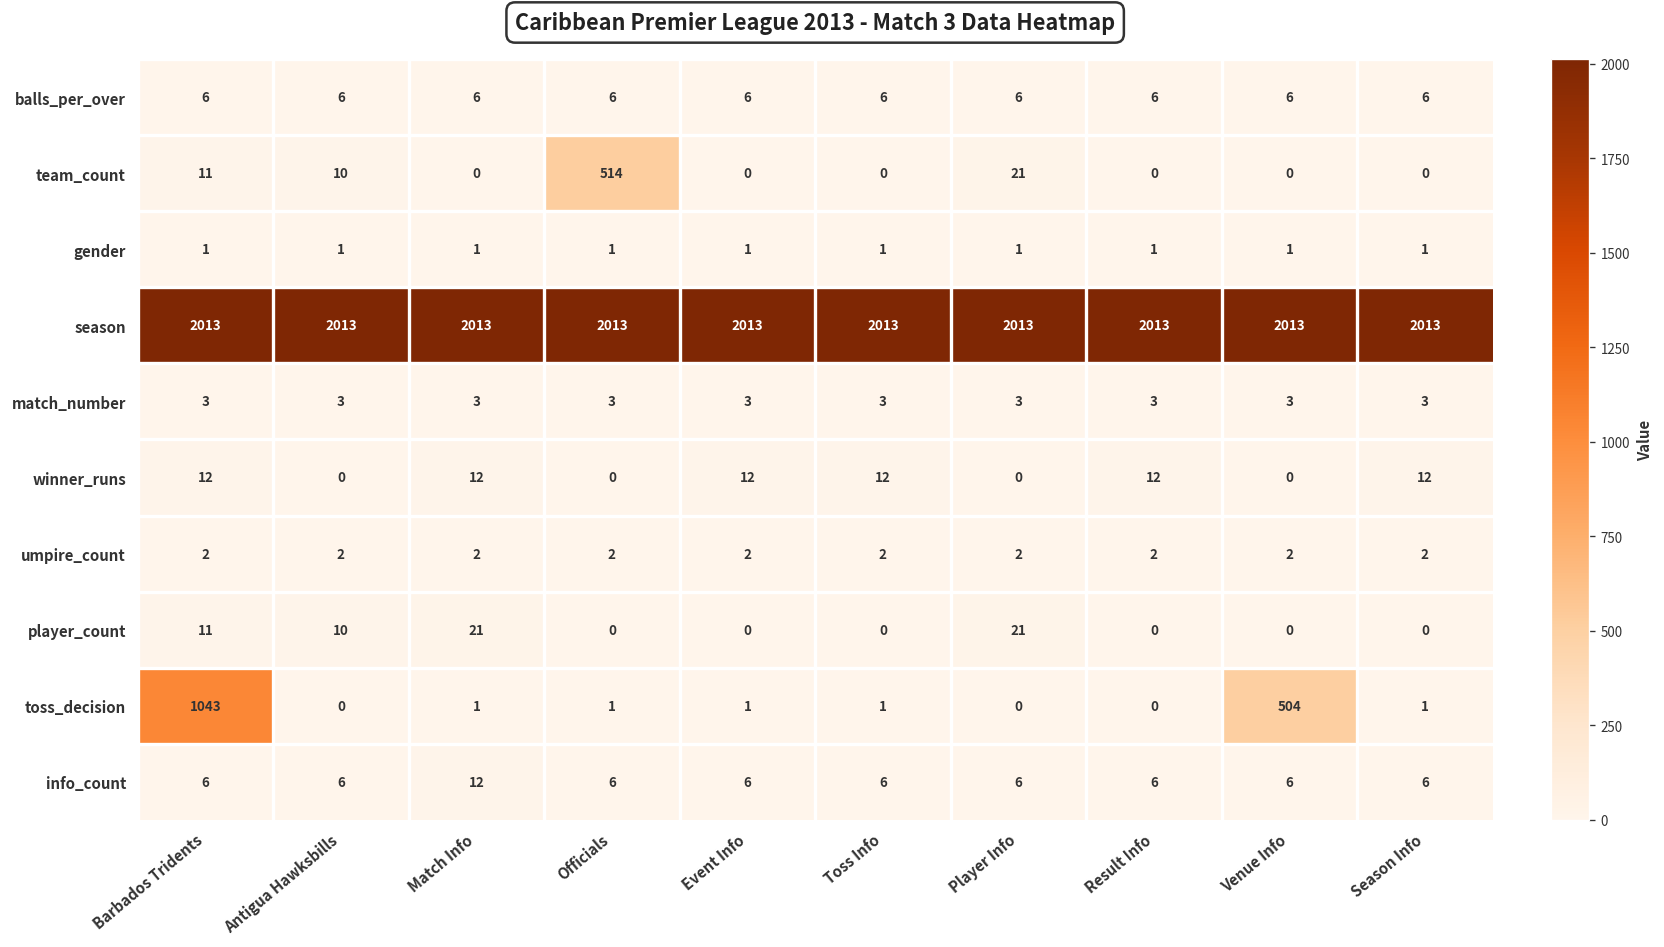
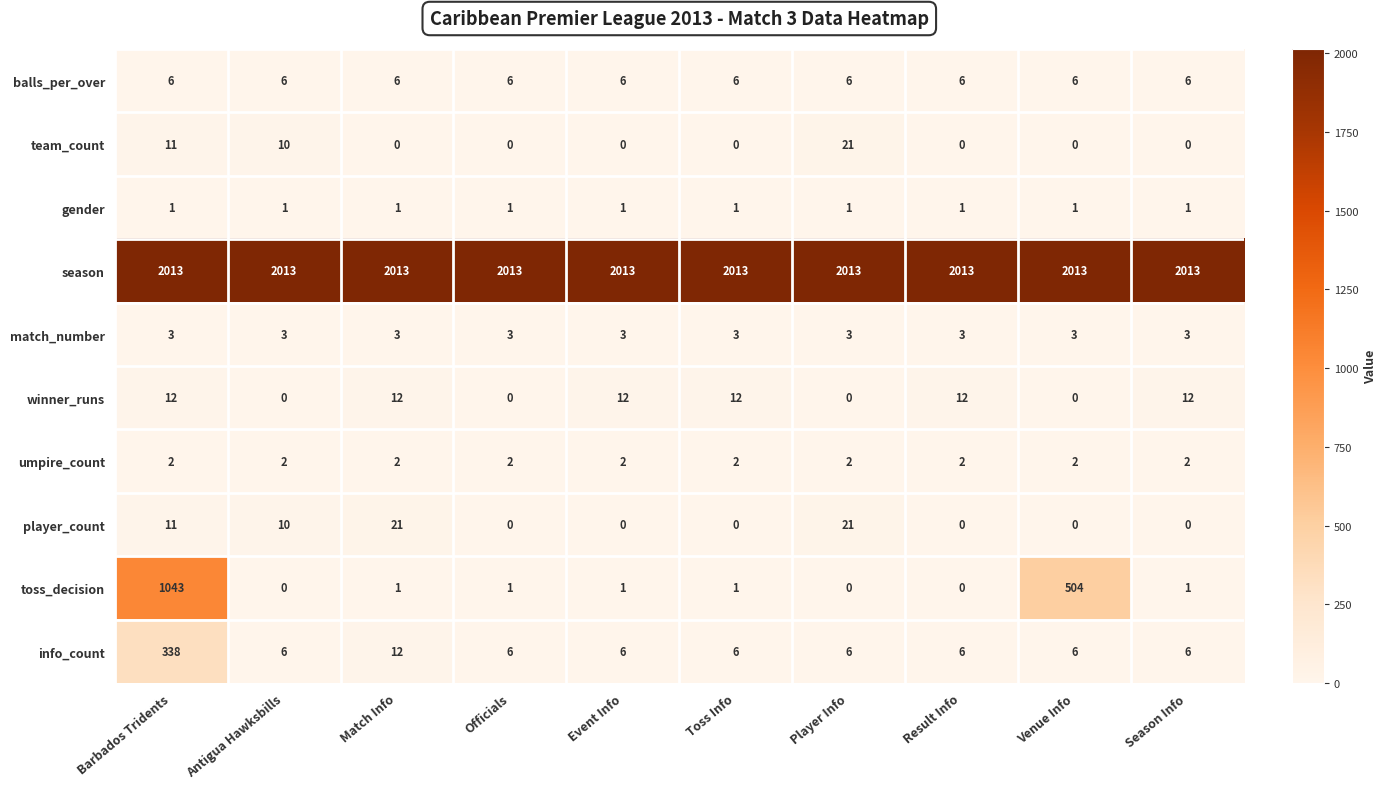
  {
    "balls_per_over": {
      "Barbados Tridents": 6,
      "Antigua Hawksbills": 6,
      "Match Info": 6,
      "Officials": 6,
      "Event Info": 6,
      "Toss Info": 6,
      "Player Info": 6,
      "Result Info": 6,
      "Venue Info": 6,
      "Season Info": 6
    },
    "team_count": {
      "Barbados Tridents": 11,
      "Antigua Hawksbills": 10,
      "Match Info": 0,
-     "Officials": 514,
+     "Officials": 0,
      "Event Info": 0,
      "Toss Info": 0,
      "Player Info": 21,
      "Result Info": 0,
      "Venue Info": 0,
      "Season Info": 0
    },
    "gender": {
      "Barbados Tridents": 1,
      "Antigua Hawksbills": 1,
      "Match Info": 1,
      "Officials": 1,
      "Event Info": 1,
      "Toss Info": 1,
      "Player Info": 1,
      "Result Info": 1,
      "Venue Info": 1,
      "Season Info": 1
    },
    "season": {
      "Barbados Tridents": 2013,
      "Antigua Hawksbills": 2013,
      "Match Info": 2013,
      "Officials": 2013,
      "Event Info": 2013,
      "Toss Info": 2013,
      "Player Info": 2013,
      "Result Info": 2013,
      "Venue Info": 2013,
      "Season Info": 2013
    },
    "match_number": {
      "Barbados Tridents": 3,
      "Antigua Hawksbills": 3,
      "Match Info": 3,
      "Officials": 3,
      "Event Info": 3,
      "Toss Info": 3,
      "Player Info": 3,
      "Result Info": 3,
      "Venue Info": 3,
      "Season Info": 3
    },
    "winner_runs": {
      "Barbados Tridents": 12,
      "Antigua Hawksbills": 0,
      "Match Info": 12,
      "Officials": 0,
      "Event Info": 12,
      "Toss Info": 12,
      "Player Info": 0,
      "Result Info": 12,
      "Venue Info": 0,
      "Season Info": 12
    },
    "umpire_count": {
      "Barbados Tridents": 2,
      "Antigua Hawksbills": 2,
      "Match Info": 2,
      "Officials": 2,
      "Event Info": 2,
      "Toss Info": 2,
      "Player Info": 2,
      "Result Info": 2,
      "Venue Info": 2,
      "Season Info": 2
    },
    "player_count": {
      "Barbados Tridents": 11,
      "Antigua Hawksbills": 10,
      "Match Info": 21,
      "Officials": 0,
      "Event Info": 0,
      "Toss Info": 0,
      "Player Info": 21,
      "Result Info": 0,
      "Venue Info": 0,
      "Season Info": 0
    },
    "toss_decision": {
      "Barbados Tridents": 1043,
      "Antigua Hawksbills": 0,
      "Match Info": 1,
      "Officials": 1,
      "Event Info": 1,
      "Toss Info": 1,
      "Player Info": 0,
      "Result Info": 0,
      "Venue Info": 504,
      "Season Info": 1
    },
    "info_count": {
-     "Barbados Tridents": 6,
+     "Barbados Tridents": 338,
      "Antigua Hawksbills": 6,
      "Match Info": 12,
      "Officials": 6,
      "Event Info": 6,
      "Toss Info": 6,
      "Player Info": 6,
      "Result Info": 6,
      "Venue Info": 6,
      "Season Info": 6
    }
  }
